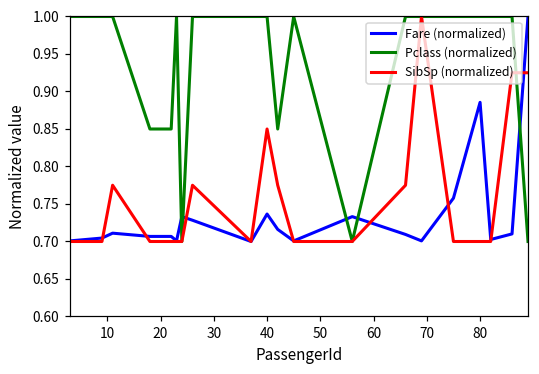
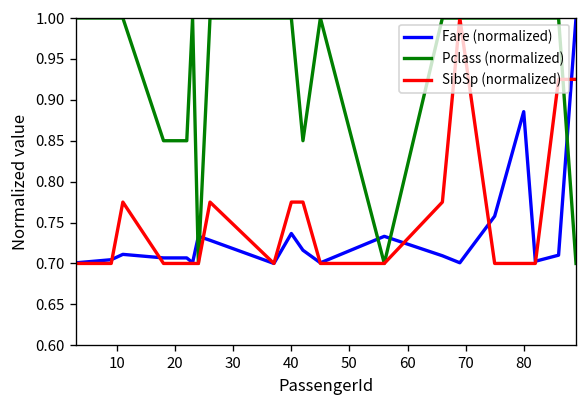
  {
    "Fare (normalized)": {
      "40": 0.74,
      "80": 0.89
    },
    "Pclass (normalized)": {
      "40": 1.00,
      "80": 1.00
    },
    "SibSp (normalized)": {
-     "40": 0.85,
+     "40": 0.77,
      "80": 0.70
    }
  }
